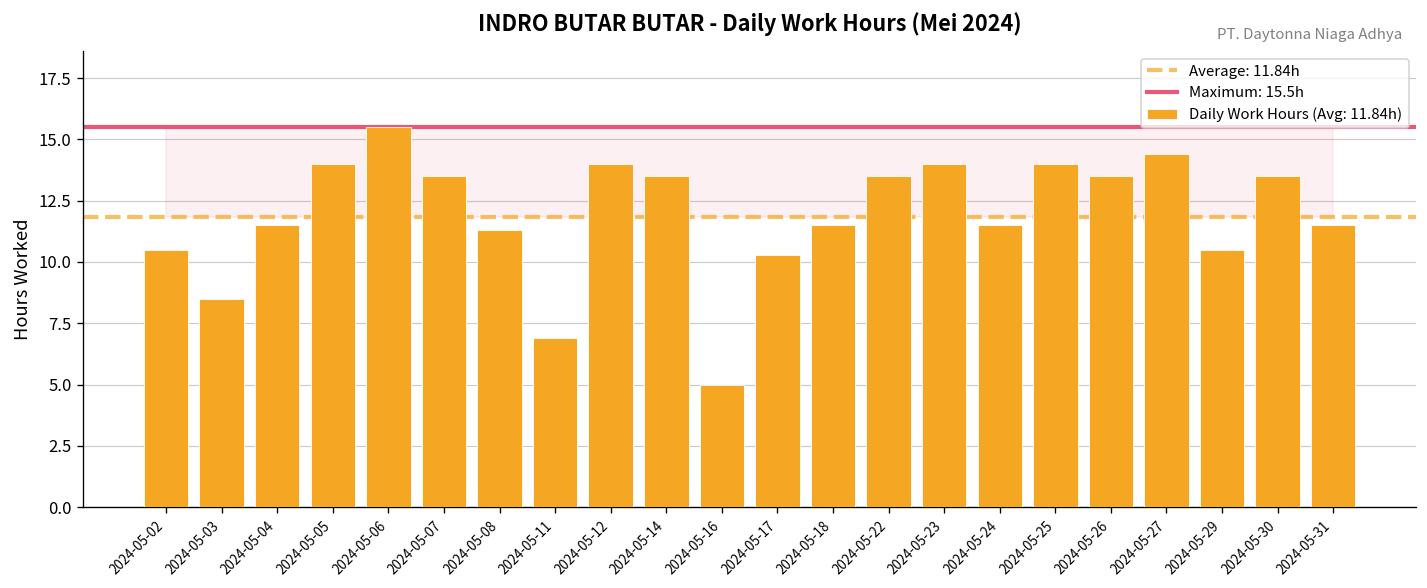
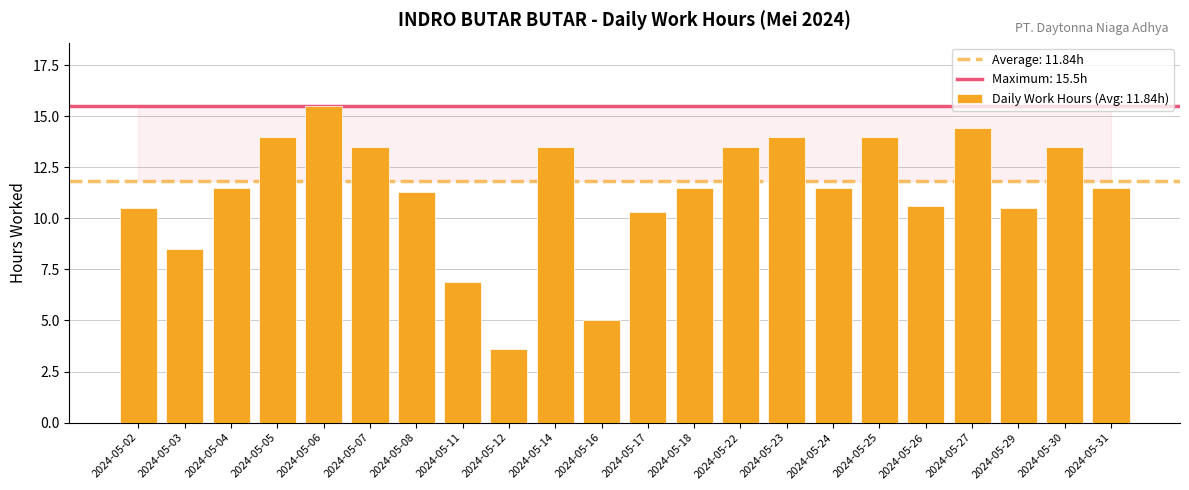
  {
    "Daily Work Hours (Avg: 11.84h)": {
      "2024-05-02": 10.5,
      "2024-05-03": 8.5,
      "2024-05-04": 11.5,
      "2024-05-05": 14.0,
      "2024-05-06": 15.5,
      "2024-05-07": 13.5,
      "2024-05-08": 11.3,
      "2024-05-11": 6.9,
-     "2024-05-12": 14.0,
+     "2024-05-12": 3.6,
      "2024-05-14": 13.5,
      "2024-05-16": 5.0,
      "2024-05-17": 10.3,
      "2024-05-18": 11.5,
      "2024-05-22": 13.5,
      "2024-05-23": 14.0,
      "2024-05-24": 11.5,
      "2024-05-25": 14.0,
-     "2024-05-26": 13.5,
+     "2024-05-26": 10.6,
      "2024-05-27": 14.4,
      "2024-05-29": 10.5,
      "2024-05-30": 13.5,
      "2024-05-31": 11.5
    }
  }
